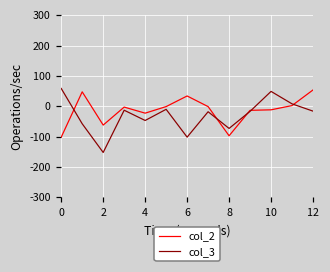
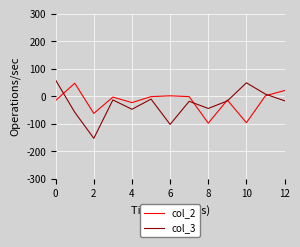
  {
    "col_2": {
-     "0": -100,
+     "0": -20,
      "2": -60,
      "4": -20,
-     "6": 30,
+     "6": 0,
      "8": -100,
-     "10": -10,
-     "12": 50
+     "10": -100,
+     "12": 20
    },
    "col_3": {
      "0": 60,
      "2": -150,
      "4": -50,
      "6": -100,
-     "8": -70,
+     "8": -40,
      "10": 50,
      "12": -20
    }
  }
